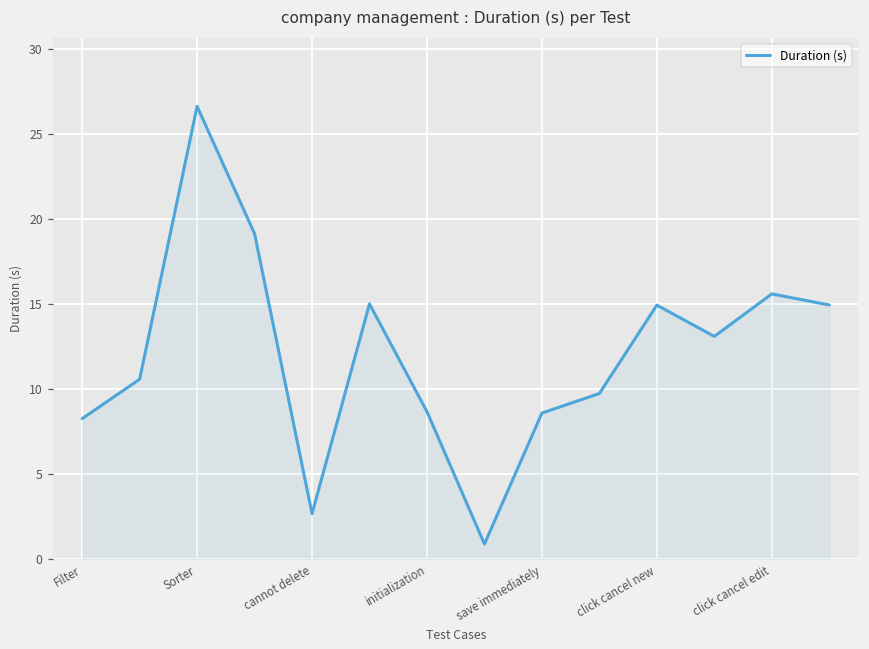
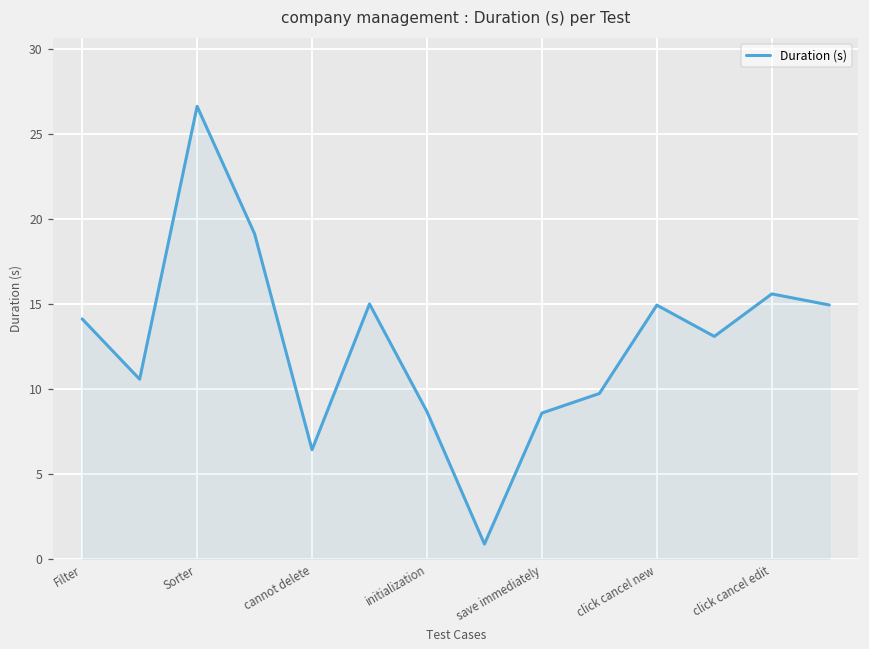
  {
-   "Filter": 8.3,
+   "Filter": 14.1,
    "Sorter": 26.7,
-   "cannot delete": 2.7,
+   "cannot delete": 6.4,
    "initialization": 8.7,
    "save immediately": 8.6,
    "click cancel new": 15.0,
    "click cancel edit": 15.6
  }
